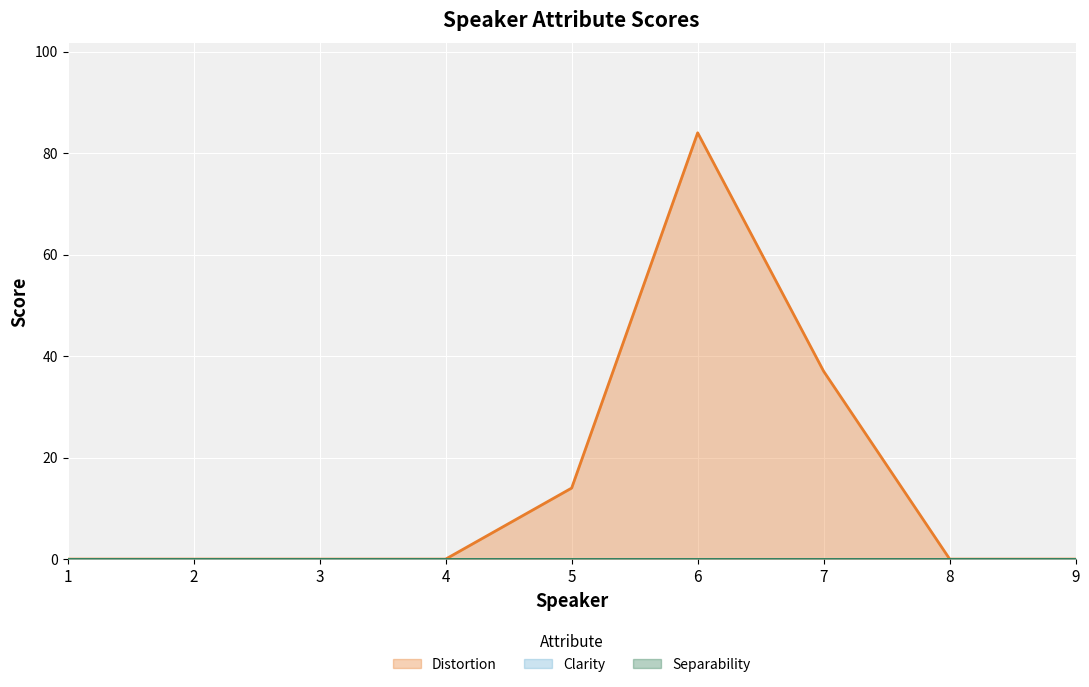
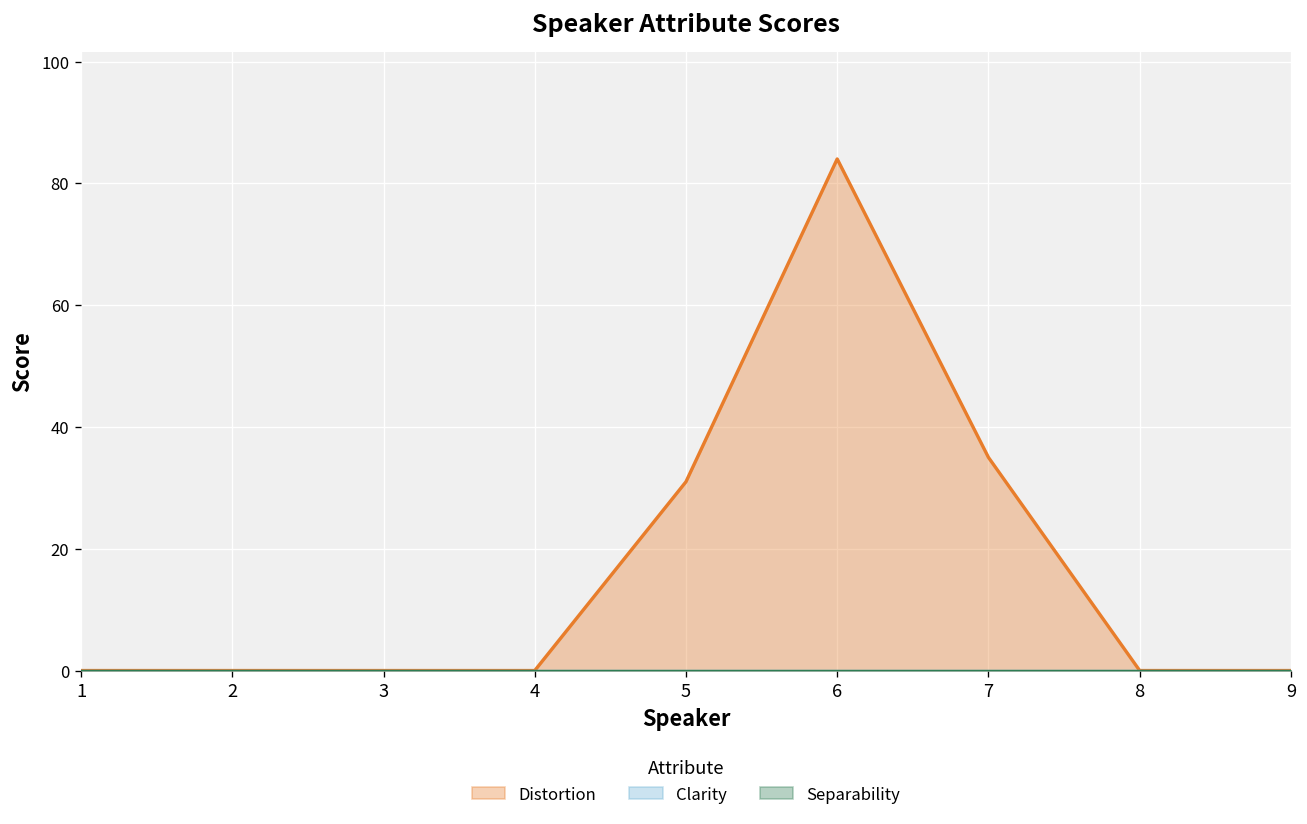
  {
    "Distortion": {
-     "5": 14,
+     "5": 31,
      "6": 84,
-     "7": 37
+     "7": 35
    },
    "Separability": {
      "5": 0,
      "6": 0,
      "7": 0
    }
  }
